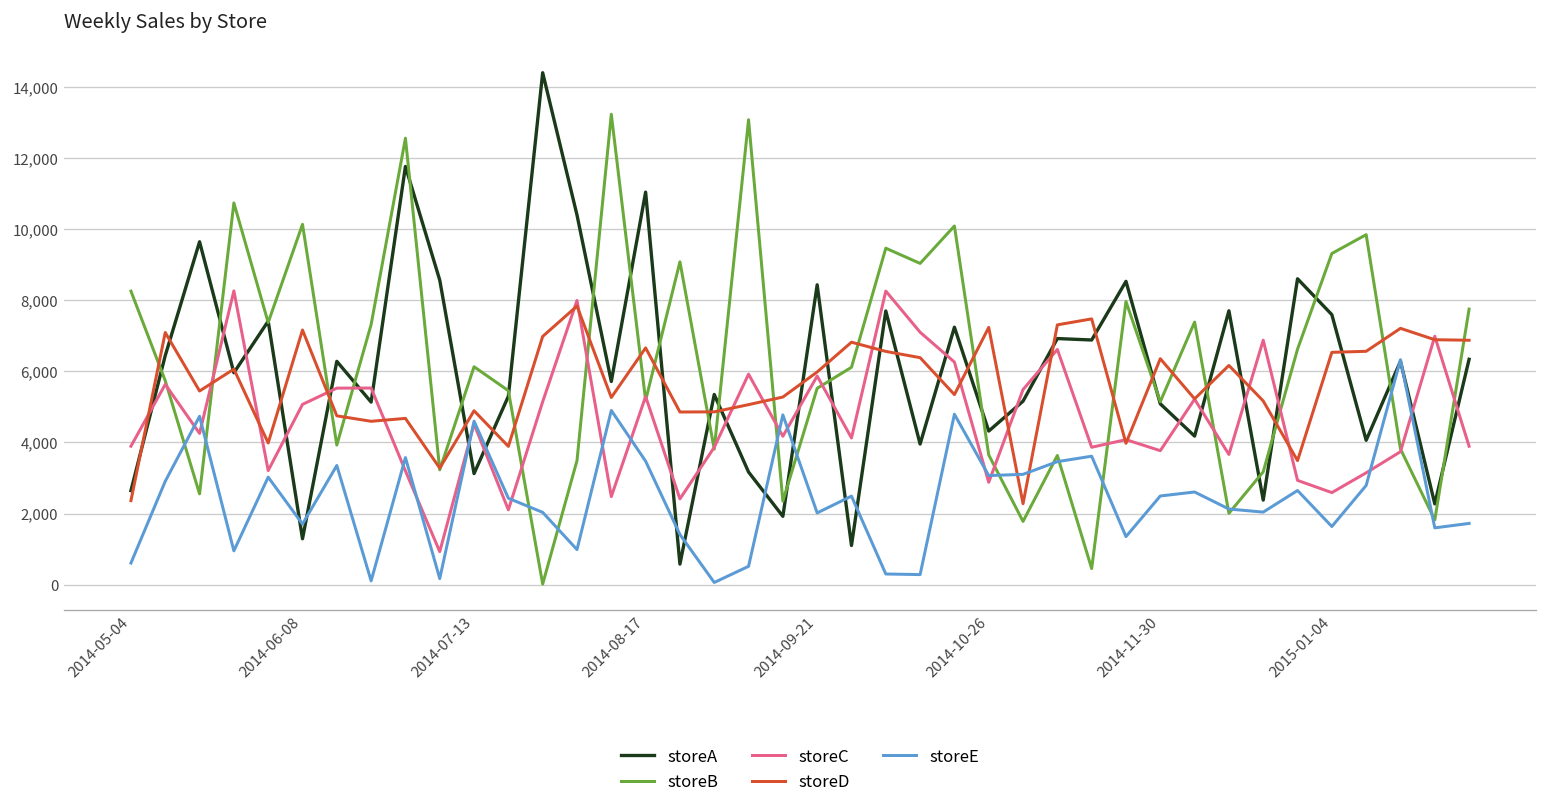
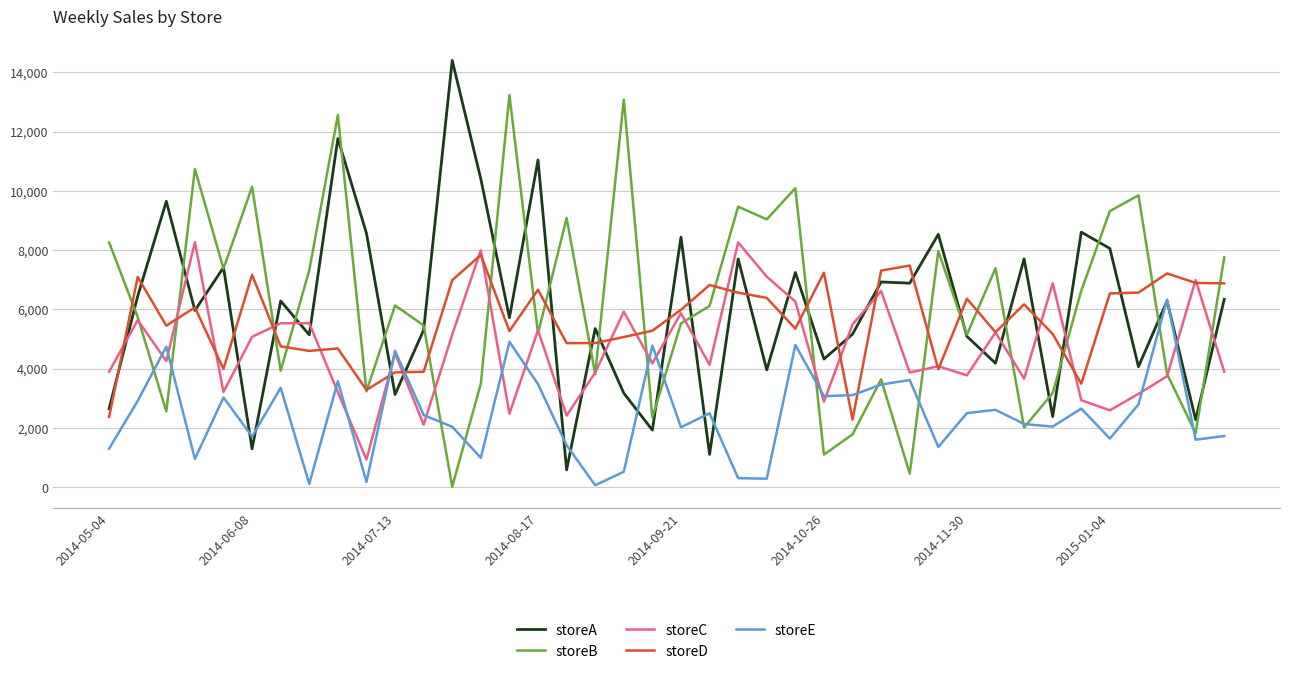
  {
    "storeA": {
      "2014-05-04": "2,600",
      "2014-06-08": "1,300",
      "2014-07-13": "3,100",
      "2014-08-17": "11,000",
      "2014-09-21": "8,400",
      "2014-10-26": "4,300",
-     "2015-01-04": "7,600"
+     "2015-01-04": "8,100"
    },
    "storeB": {
      "2014-05-04": "8,300",
      "2014-06-08": "10,100",
      "2014-07-13": "6,100",
      "2014-08-17": "5,200",
      "2014-09-21": "5,500",
-     "2014-10-26": "3,600",
+     "2014-10-26": "1,100",
      "2015-01-04": "9,300"
    },
    "storeC": {
      "2014-05-04": "3,900",
      "2014-06-08": "5,100",
      "2014-08-17": "5,300",
      "2014-09-21": "5,900",
      "2014-10-26": "2,900",
      "2014-11-30": "3,800",
      "2015-01-04": "2,600"
    },
    "storeD": {
      "2014-05-04": "2,400",
      "2014-06-08": "7,200",
-     "2014-07-13": "4,900",
+     "2014-07-13": "3,900",
      "2014-08-17": "6,700",
      "2014-09-21": "6,000",
      "2014-10-26": "7,200",
      "2014-11-30": "6,400",
      "2015-01-04": "6,500"
    },
    "storeE": {
-     "2014-05-04": "600",
+     "2014-05-04": "1,300",
      "2014-06-08": "1,700",
      "2014-08-17": "3,500",
      "2014-09-21": "2,000",
      "2014-10-26": "3,100",
      "2014-11-30": "2,500",
      "2015-01-04": "1,600"
    }
  }
